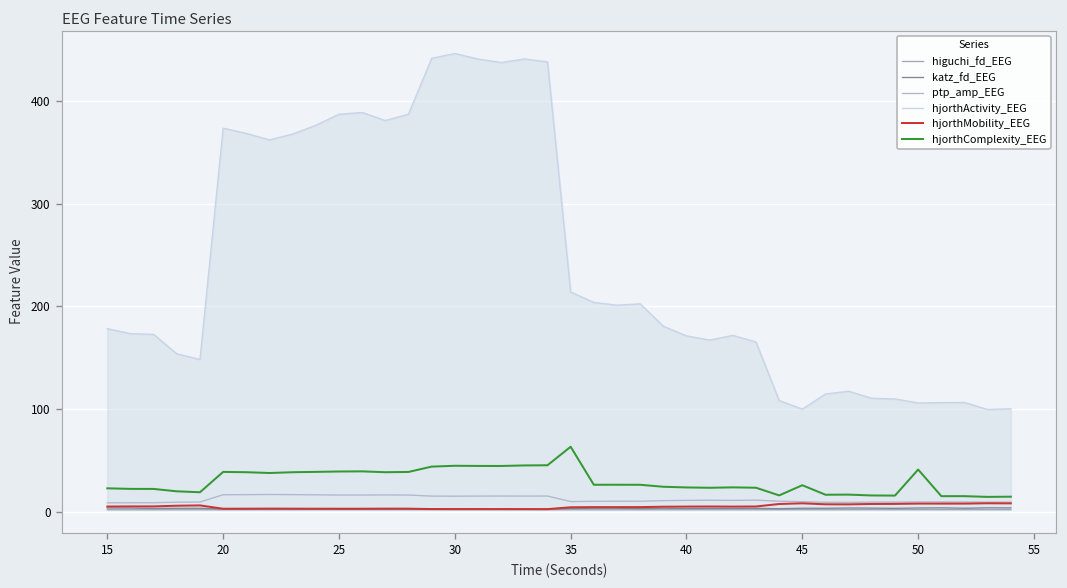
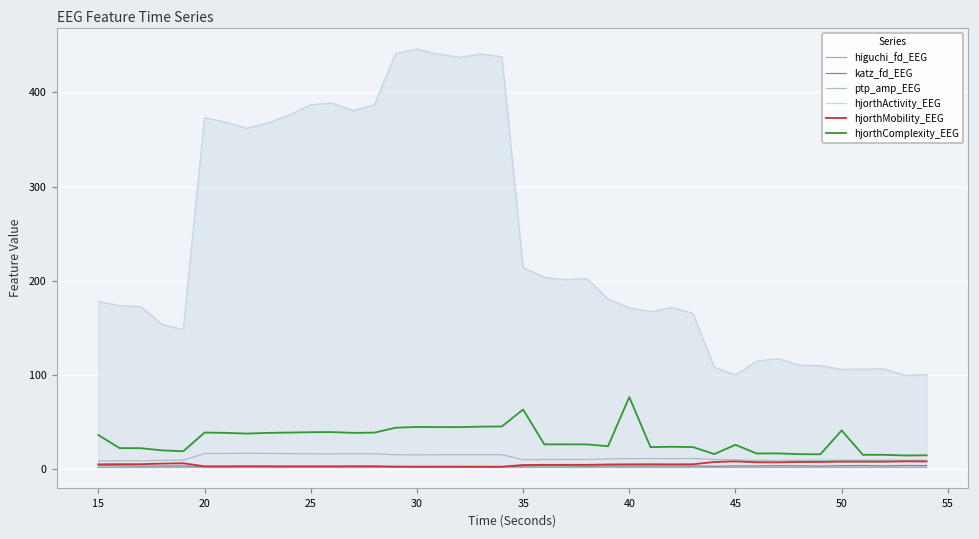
  {
    "hjorthComplexity_EEG": {
-     "15": 20,
+     "15": 40,
      "20": 40,
      "25": 40,
      "30": 40,
      "35": 60,
-     "40": 20,
+     "40": 80,
      "45": 30,
      "50": 40
    }
  }
